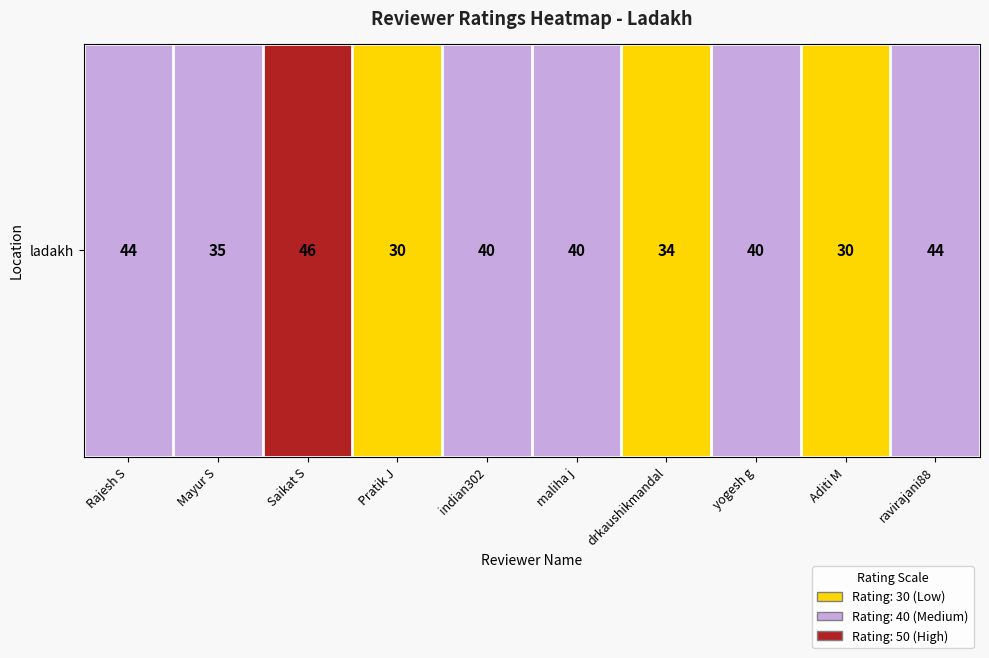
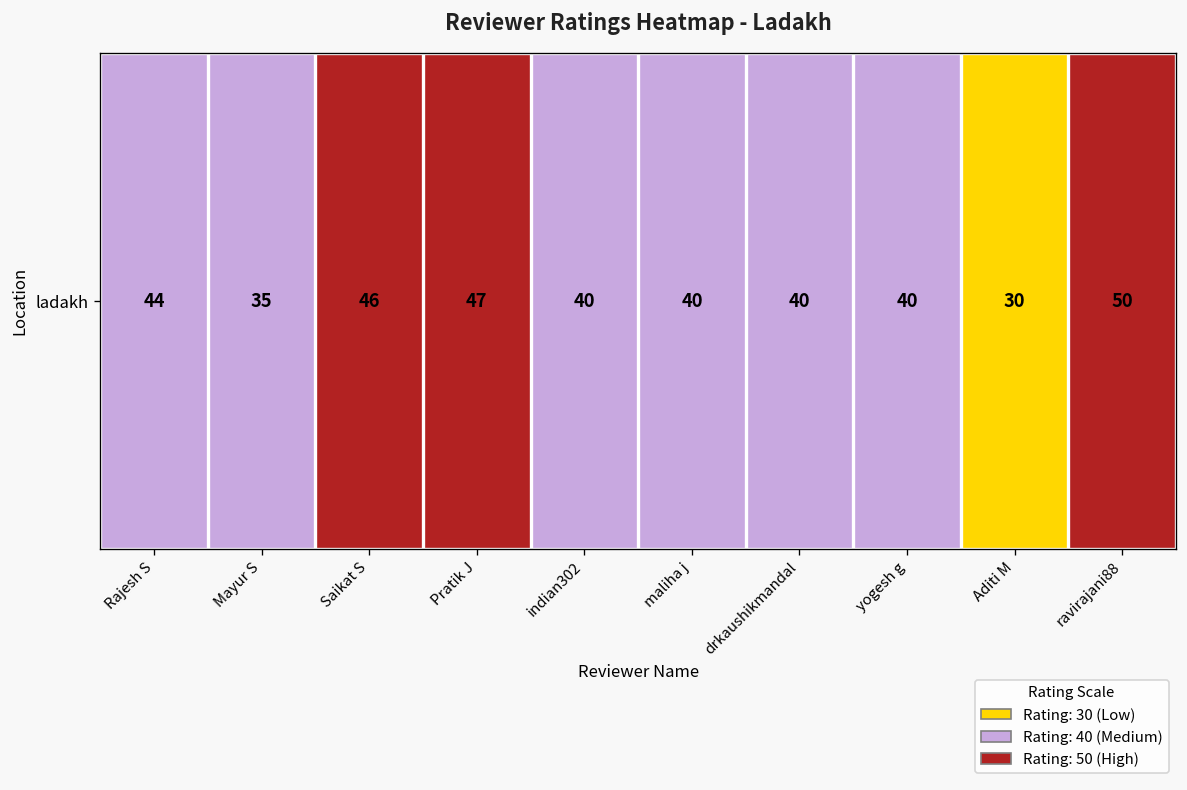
  {
    "ladakh": {
      "Rajesh S": 44,
      "Mayur S": 35,
      "Saikat S": 46,
-     "Pratik J": 30,
+     "Pratik J": 47,
      "indian302": 40,
      "maliha j": 40,
-     "drkaushikmandal": 34,
+     "drkaushikmandal": 40,
      "yogesh g": 40,
      "Aditi M": 30,
-     "ravirajani88": 44
+     "ravirajani88": 50
    }
  }
